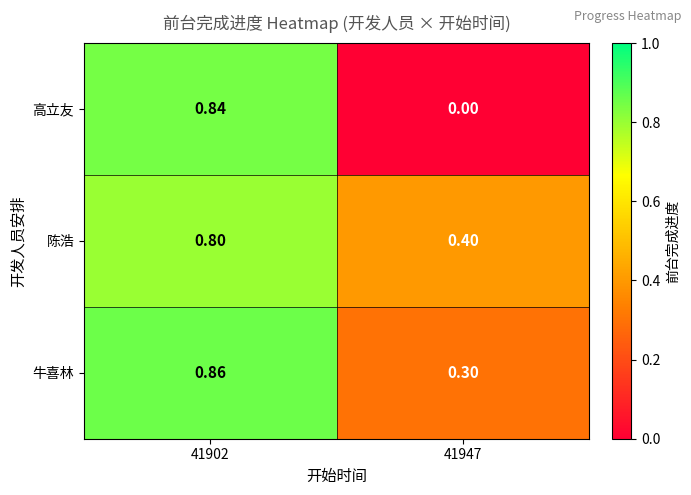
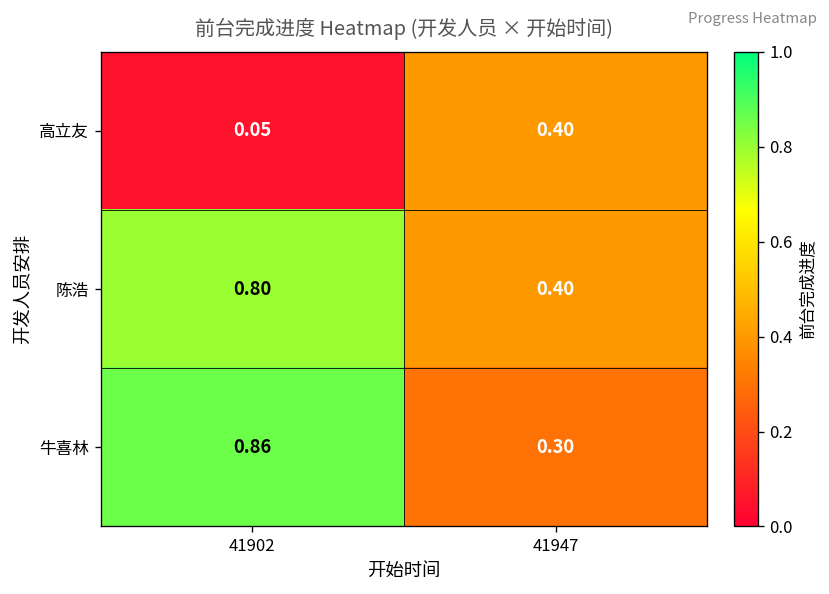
  {
    "高立友": {
-     "41902": 0.84,
-     "41947": 0.00
+     "41902": 0.05,
+     "41947": 0.40
    },
    "陈浩": {
      "41902": 0.80,
      "41947": 0.40
    },
    "牛喜林": {
      "41902": 0.86,
      "41947": 0.30
    }
  }
